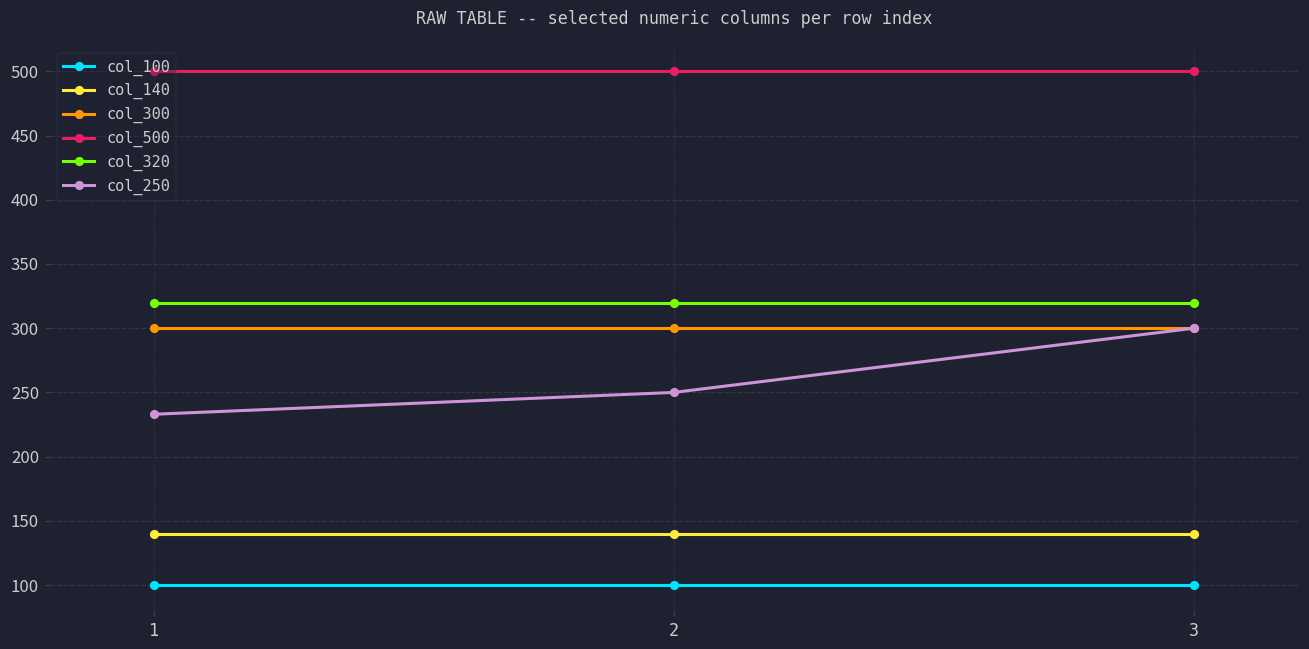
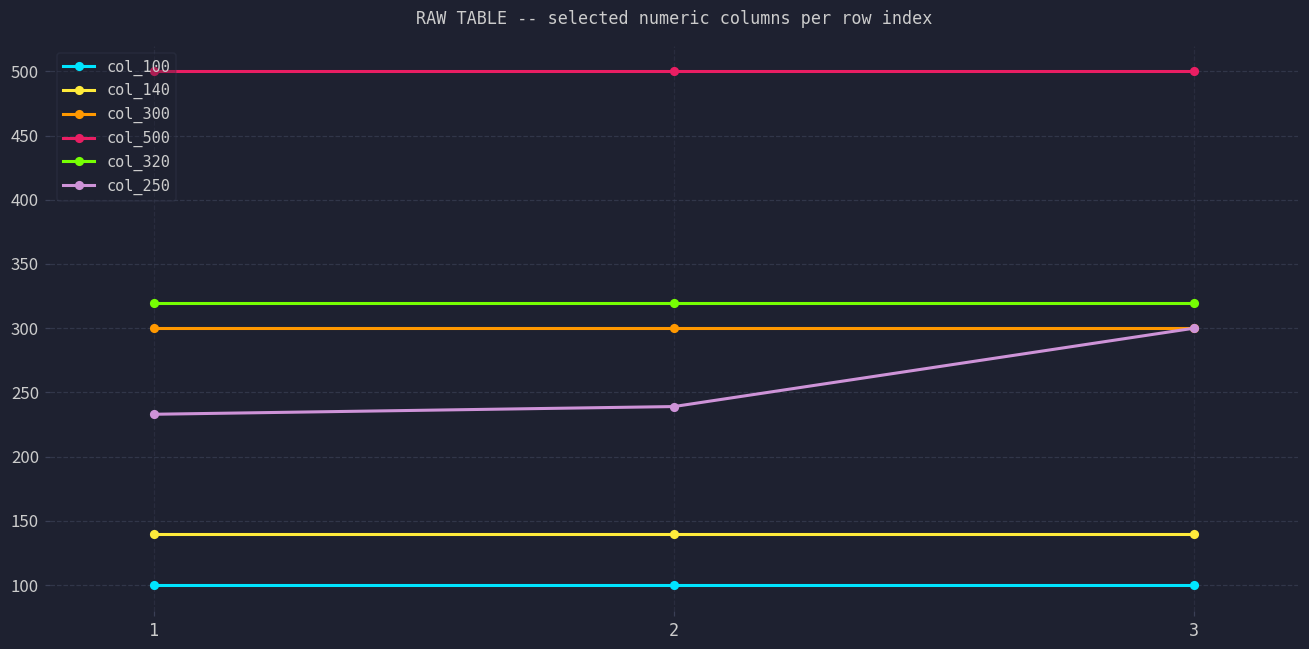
  {
    "col_100": {
      "1": 100,
      "2": 100,
      "3": 100
    },
    "col_140": {
      "1": 140,
      "2": 140,
      "3": 140
    },
    "col_300": {
      "1": 300,
      "2": 300
    },
    "col_500": {
      "2": 500,
      "3": 500
    },
    "col_320": {
      "1": 320,
      "2": 320,
      "3": 320
    },
    "col_250": {
      "1": 233,
-     "2": 250
+     "2": 239
    }
  }
